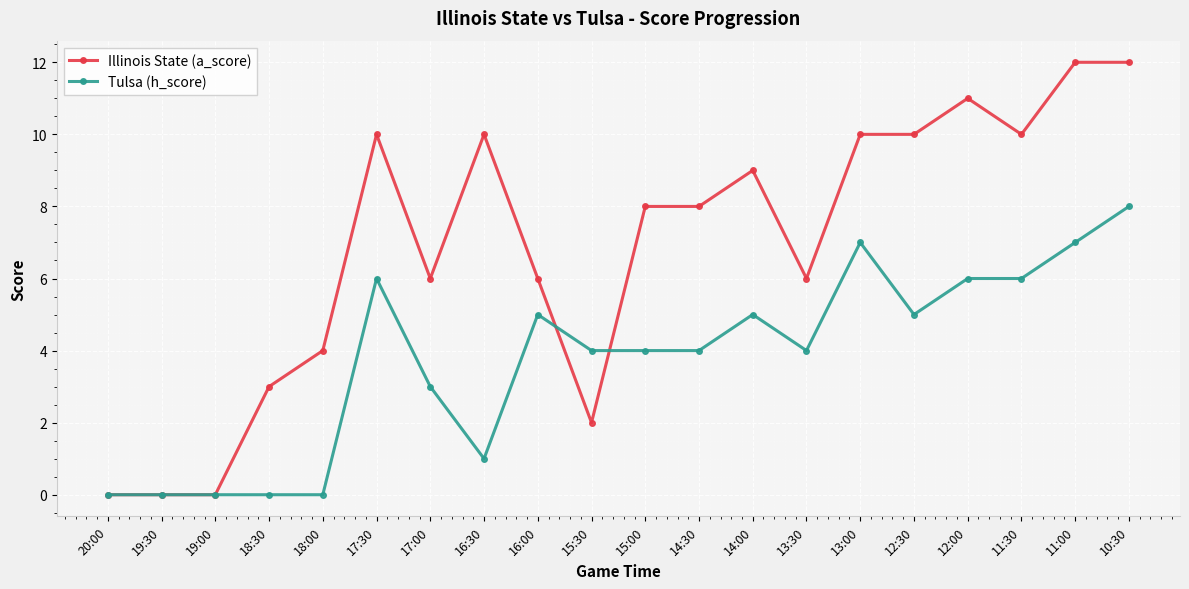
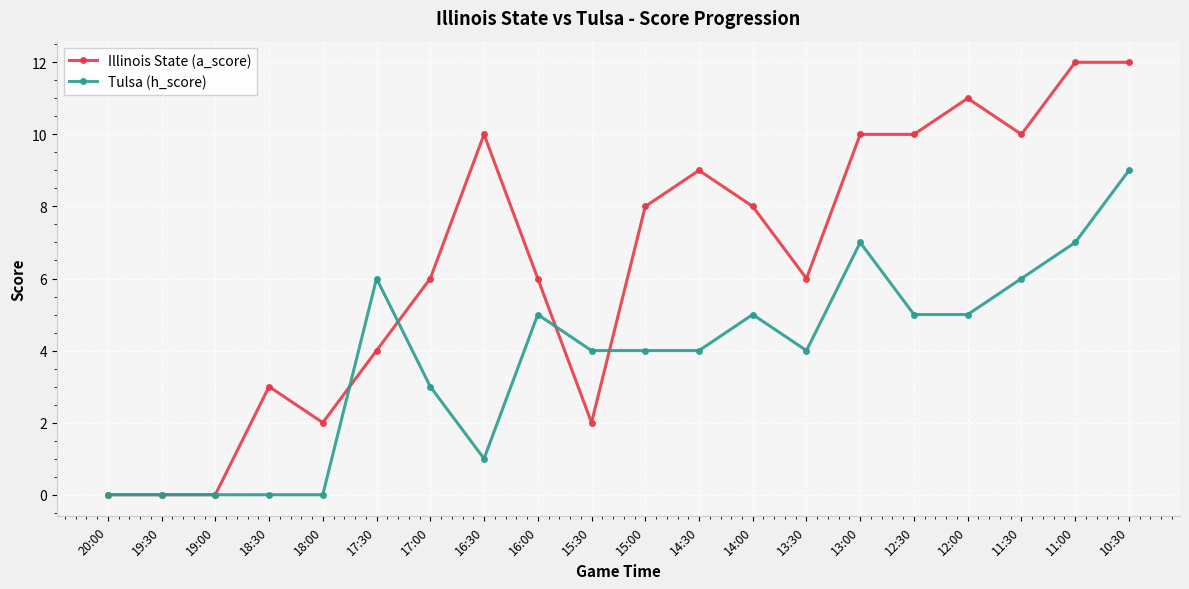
  {
    "Illinois State (a_score)": {
      "18:30": 3,
-     "18:00": 4,
-     "17:30": 10,
+     "18:00": 2,
+     "17:30": 4,
      "17:00": 6,
      "16:30": 10,
      "16:00": 6,
      "15:30": 2,
      "15:00": 8,
-     "14:30": 8,
-     "14:00": 9,
+     "14:30": 9,
+     "14:00": 8,
      "13:30": 6,
      "13:00": 10,
      "12:30": 10,
      "12:00": 11,
      "11:30": 10,
      "11:00": 12,
      "10:30": 12
    },
    "Tulsa (h_score)": {
      "18:30": 0,
      "18:00": 0,
      "17:30": 6,
      "17:00": 3,
      "16:30": 1,
      "16:00": 5,
      "15:30": 4,
      "15:00": 4,
      "14:30": 4,
      "14:00": 5,
      "13:30": 4,
      "13:00": 7,
      "12:30": 5,
-     "12:00": 6,
+     "12:00": 5,
      "11:30": 6,
      "11:00": 7,
-     "10:30": 8
+     "10:30": 9
    }
  }
